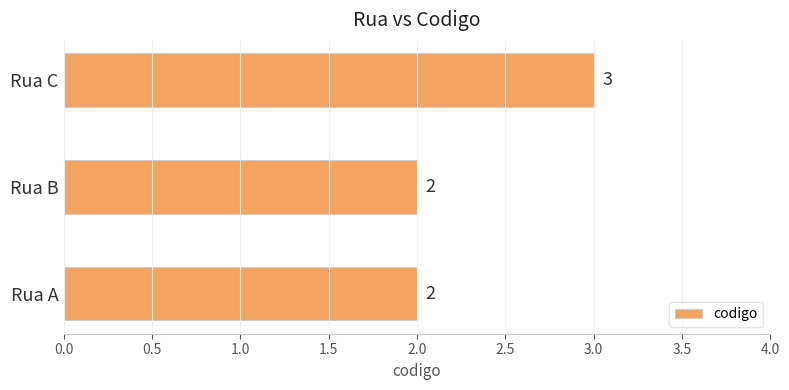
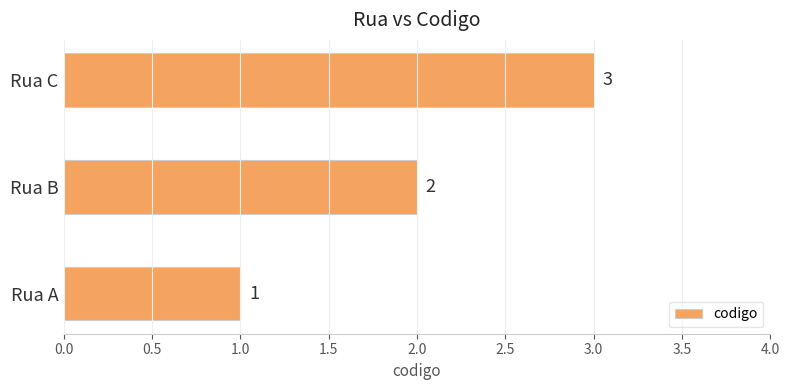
  {
    "Rua C": 3,
    "Rua B": 2,
-   "Rua A": 2
+   "Rua A": 1
  }
